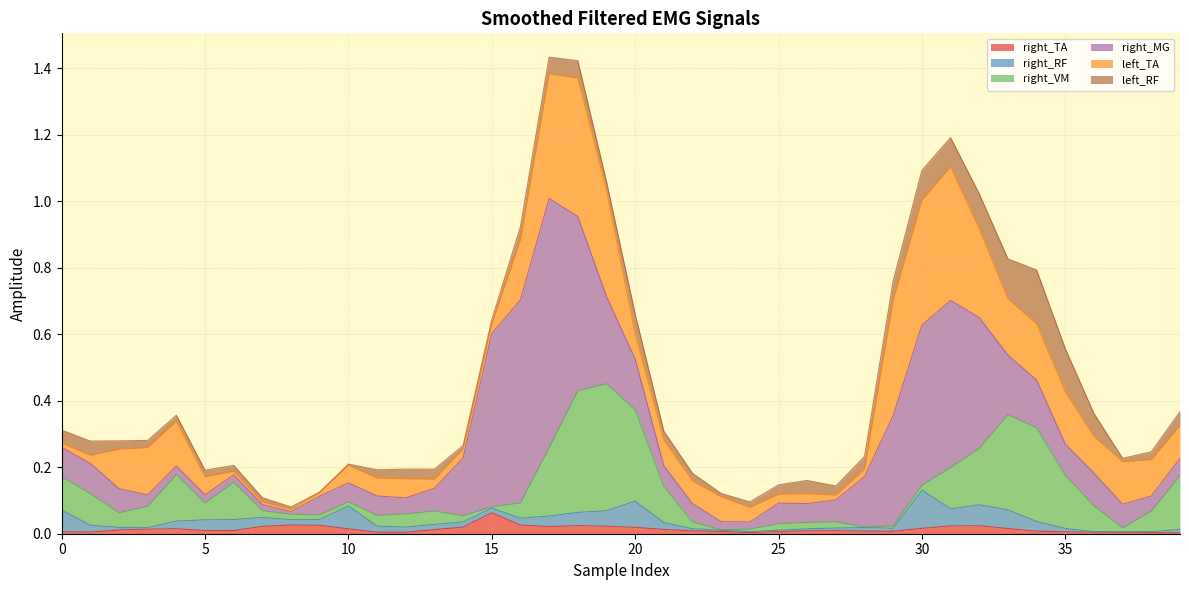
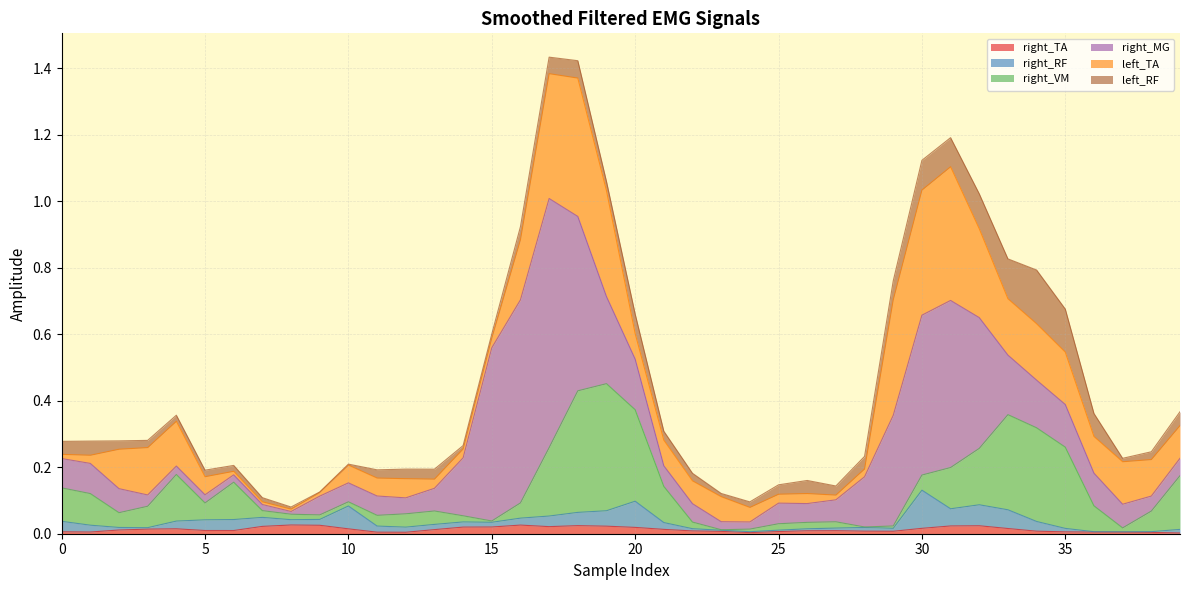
  {
    "right_TA": {
      "0": 0.01,
      "5": 0.01,
      "10": 0.01,
-     "15": 0.06,
+     "15": 0.02,
      "20": 0.02,
      "30": 0.02,
      "35": 0.01
    },
    "right_RF": {
-     "0": 0.07,
+     "0": 0.03,
      "5": 0.03,
      "10": 0.07,
      "20": 0.08,
      "30": 0.11,
      "35": 0.01
    },
    "right_VM": {
      "0": 0.10,
      "5": 0.05,
      "10": 0.01,
      "20": 0.28,
      "25": 0.02,
-     "30": 0.02,
-     "35": 0.16
+     "30": 0.05,
+     "35": 0.24
    },
    "right_MG": {
      "0": 0.09,
      "5": 0.02,
      "10": 0.06,
      "15": 0.52,
      "20": 0.15,
      "25": 0.06,
      "30": 0.48,
-     "35": 0.09
+     "35": 0.13
    },
    "left_TA": {
      "0": 0.01,
      "5": 0.05,
      "15": 0.03,
      "20": 0.08,
      "25": 0.03,
      "30": 0.38,
      "35": 0.16
    },
    "left_RF": {
      "0": 0.04,
      "5": 0.02,
      "15": 0.01,
      "20": 0.06,
      "25": 0.03,
      "30": 0.09,
      "35": 0.13
    }
  }
